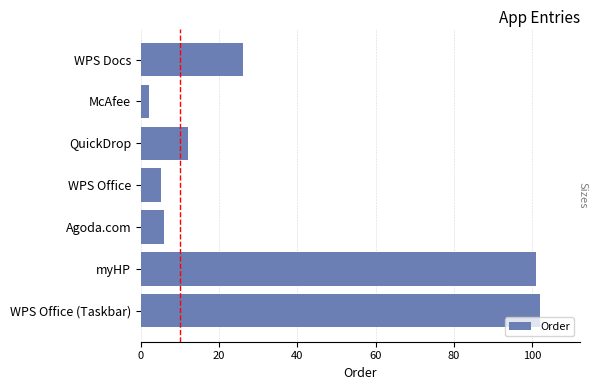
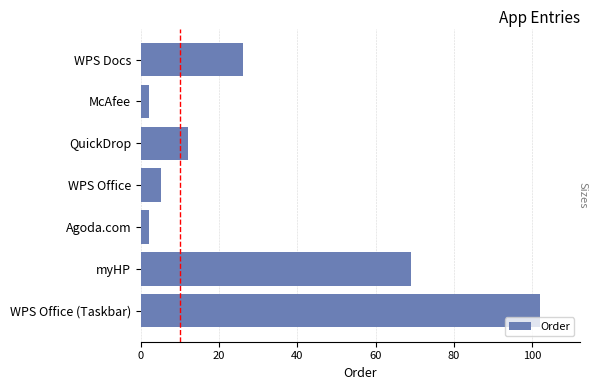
  {
    "WPS Docs": 26,
    "McAfee": 2,
    "QuickDrop": 12,
    "WPS Office": 5,
-   "Agoda.com": 6,
-   "myHP": 101,
+   "Agoda.com": 2,
+   "myHP": 69,
    "WPS Office (Taskbar)": 102
  }
